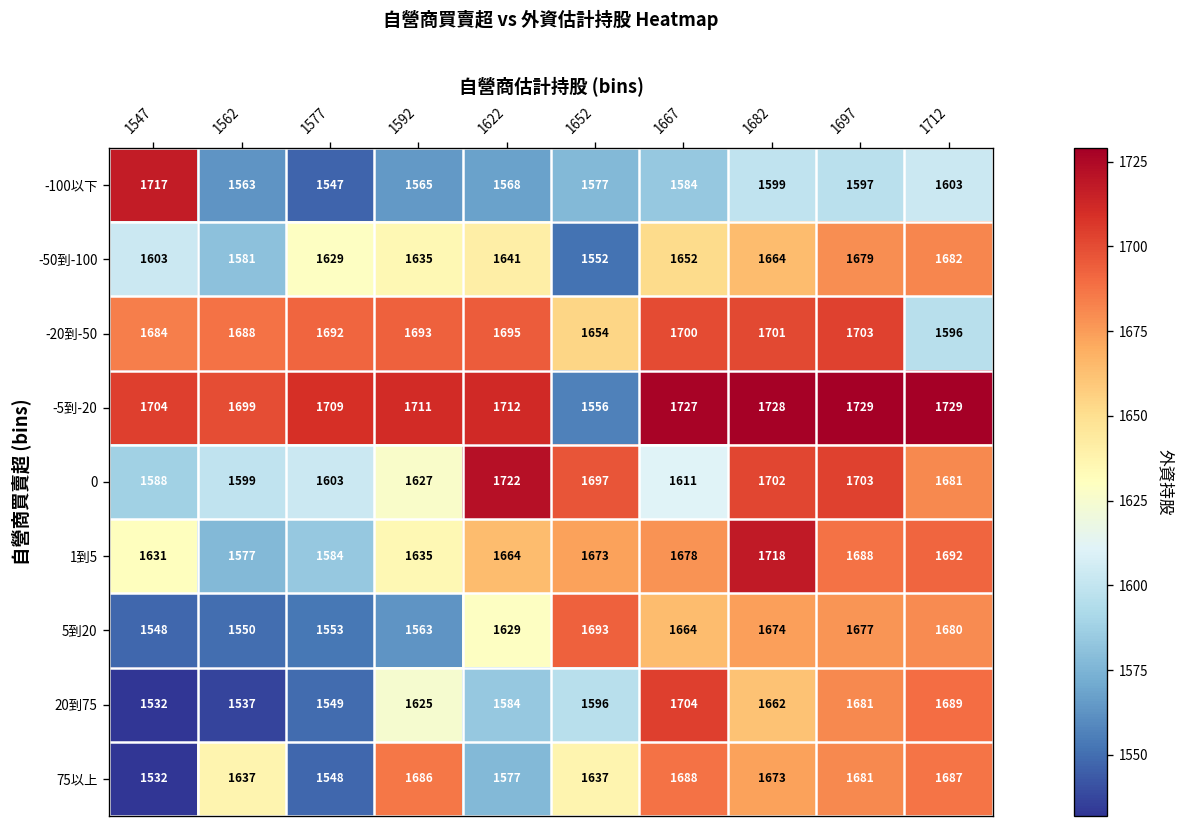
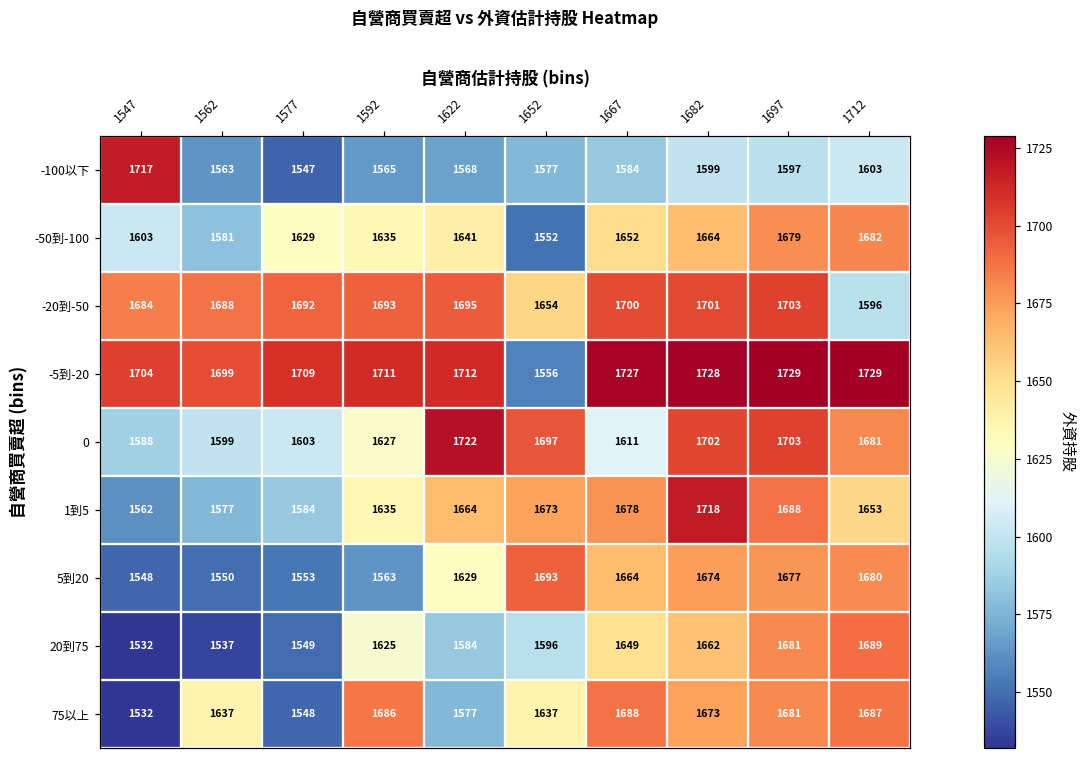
  {
    "-100以下": {
      "1547": 1717,
      "1562": 1563,
      "1577": 1547,
      "1592": 1565,
      "1622": 1568,
      "1652": 1577,
      "1667": 1584,
      "1682": 1599,
      "1697": 1597,
      "1712": 1603
    },
    "-50到-100": {
      "1547": 1603,
      "1562": 1581,
      "1577": 1629,
      "1592": 1635,
      "1622": 1641,
      "1652": 1552,
      "1667": 1652,
      "1682": 1664,
      "1697": 1679,
      "1712": 1682
    },
    "-20到-50": {
      "1547": 1684,
      "1562": 1688,
      "1577": 1692,
      "1592": 1693,
      "1622": 1695,
      "1652": 1654,
      "1667": 1700,
      "1682": 1701,
      "1697": 1703,
      "1712": 1596
    },
    "-5到-20": {
      "1547": 1704,
      "1562": 1699,
      "1577": 1709,
      "1592": 1711,
      "1622": 1712,
      "1652": 1556,
      "1667": 1727,
      "1682": 1728,
      "1697": 1729,
      "1712": 1729
    },
    "0": {
      "1547": 1588,
      "1562": 1599,
      "1577": 1603,
      "1592": 1627,
      "1622": 1722,
      "1652": 1697,
      "1667": 1611,
      "1682": 1702,
      "1697": 1703,
      "1712": 1681
    },
    "1到5": {
-     "1547": 1631,
+     "1547": 1562,
      "1562": 1577,
      "1577": 1584,
      "1592": 1635,
      "1622": 1664,
      "1652": 1673,
      "1667": 1678,
      "1682": 1718,
      "1697": 1688,
-     "1712": 1692
+     "1712": 1653
    },
    "5到20": {
      "1547": 1548,
      "1562": 1550,
      "1577": 1553,
      "1592": 1563,
      "1622": 1629,
      "1652": 1693,
      "1667": 1664,
      "1682": 1674,
      "1697": 1677,
      "1712": 1680
    },
    "20到75": {
      "1547": 1532,
      "1562": 1537,
      "1577": 1549,
      "1592": 1625,
      "1622": 1584,
      "1652": 1596,
-     "1667": 1704,
+     "1667": 1649,
      "1682": 1662,
      "1697": 1681,
      "1712": 1689
    },
    "75以上": {
      "1547": 1532,
      "1562": 1637,
      "1577": 1548,
      "1592": 1686,
      "1622": 1577,
      "1652": 1637,
      "1667": 1688,
      "1682": 1673,
      "1697": 1681,
      "1712": 1687
    }
  }
